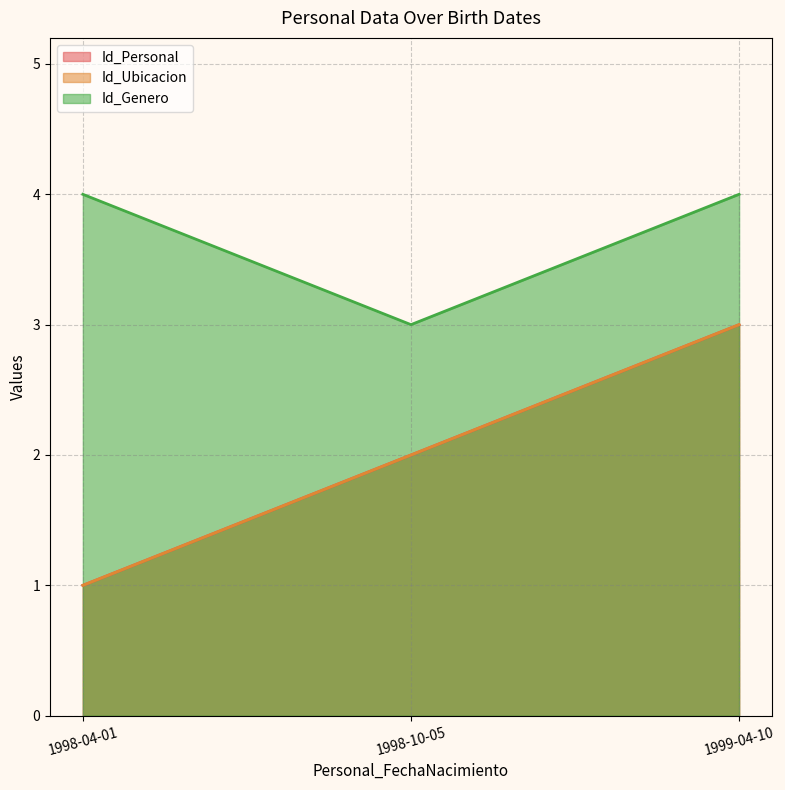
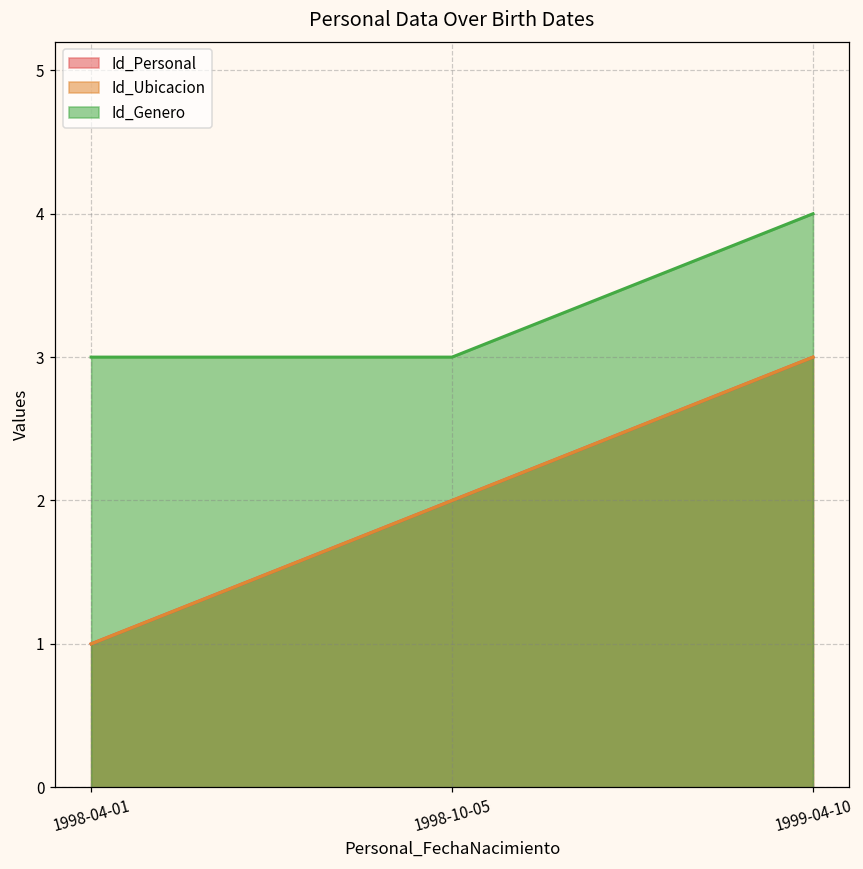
  {
    "Id_Ubicacion": {
      "1998-04-01": 1,
      "1998-10-05": 2,
      "1999-04-10": 3
    },
    "Id_Genero": {
-     "1998-04-01": 4,
+     "1998-04-01": 3,
      "1998-10-05": 3,
      "1999-04-10": 4
    }
  }
